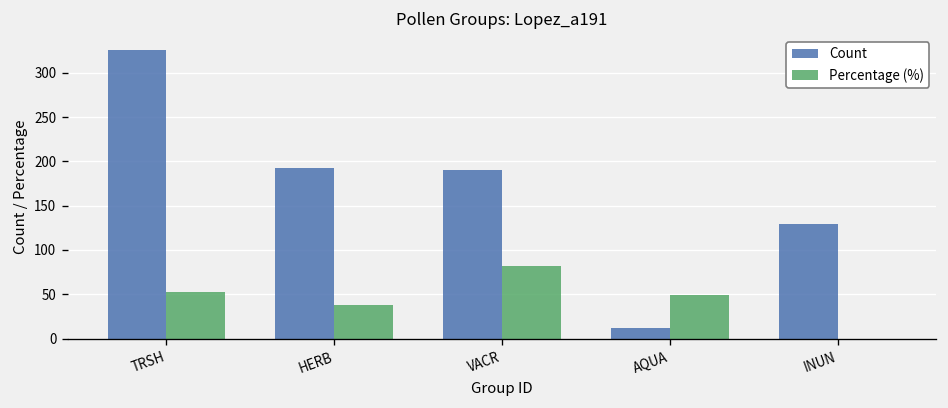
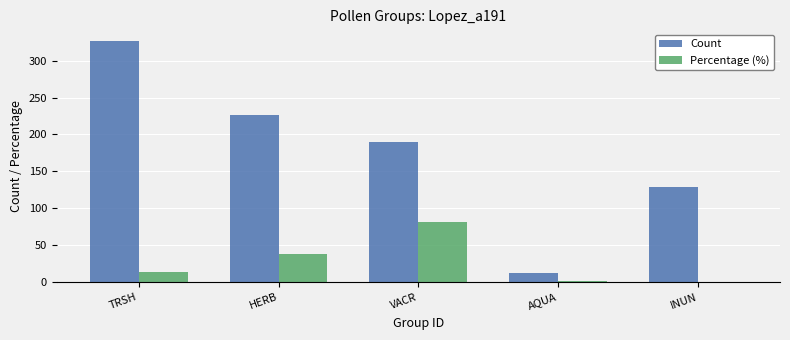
  {
    "Count": {
      "TRSH": 330,
-     "HERB": 190,
+     "HERB": 230,
      "VACR": 190,
      "AQUA": 10,
      "INUN": 130
    },
    "Percentage (%)": {
-     "TRSH": 50,
+     "TRSH": 10,
      "HERB": 40,
      "VACR": 80,
-     "AQUA": 50,
+     "AQUA": 0,
      "INUN": 0
    }
  }
